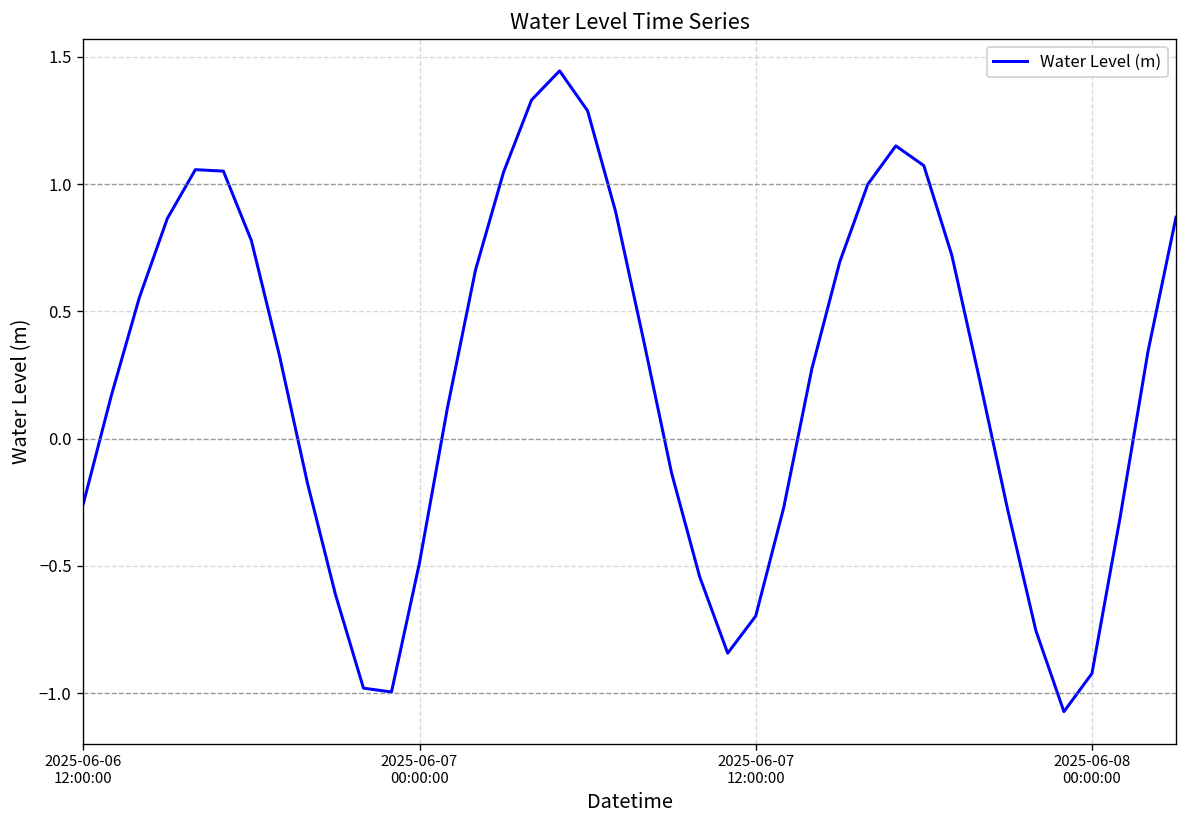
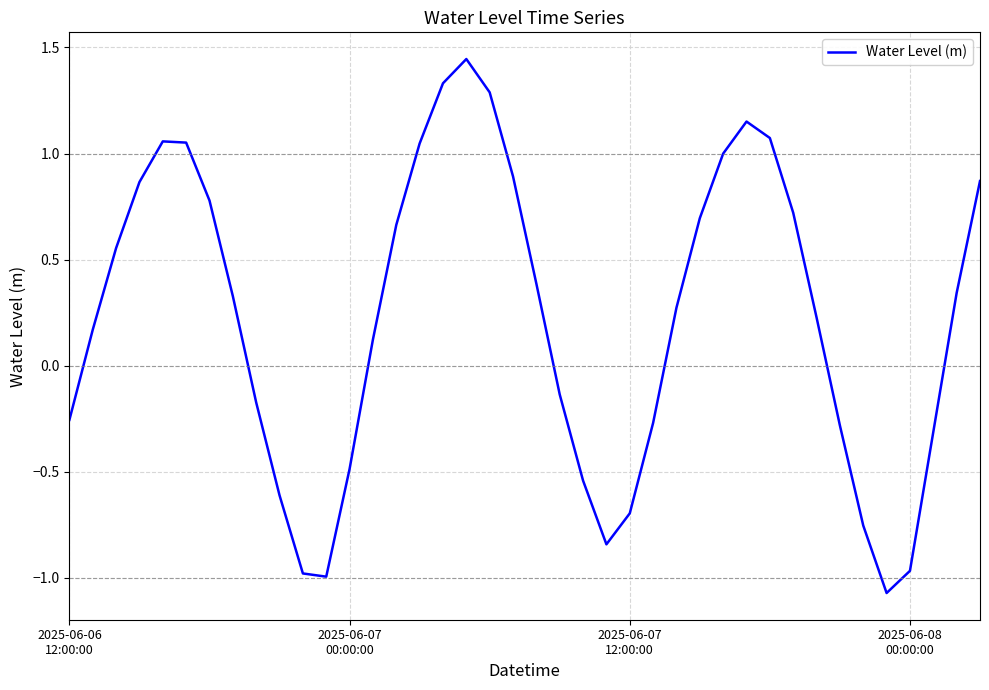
  {
    "2025-06-06 12:00:00": -0.26,
    "2025-06-07 00:00:00": -0.49,
    "2025-06-07 12:00:00": -0.70,
-   "2025-06-08 00:00:00": -0.92
+   "2025-06-08 00:00:00": -0.97
  }
